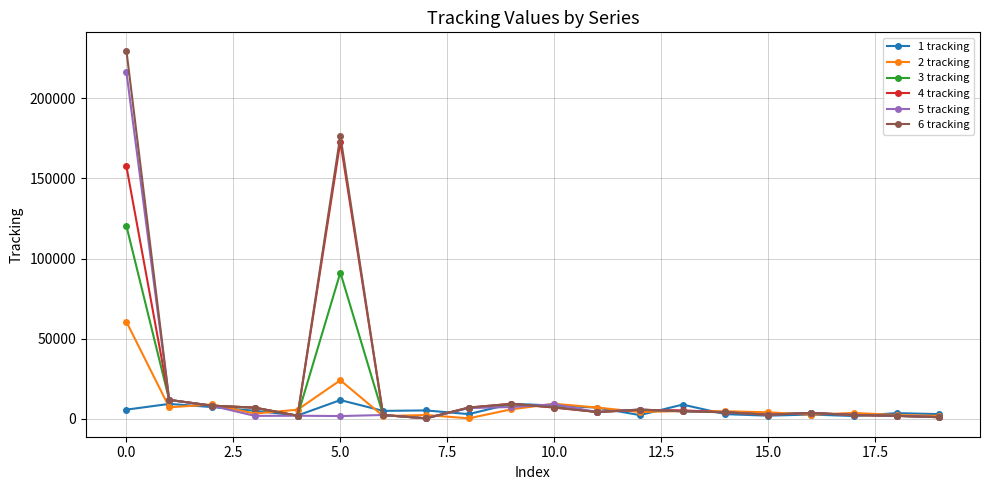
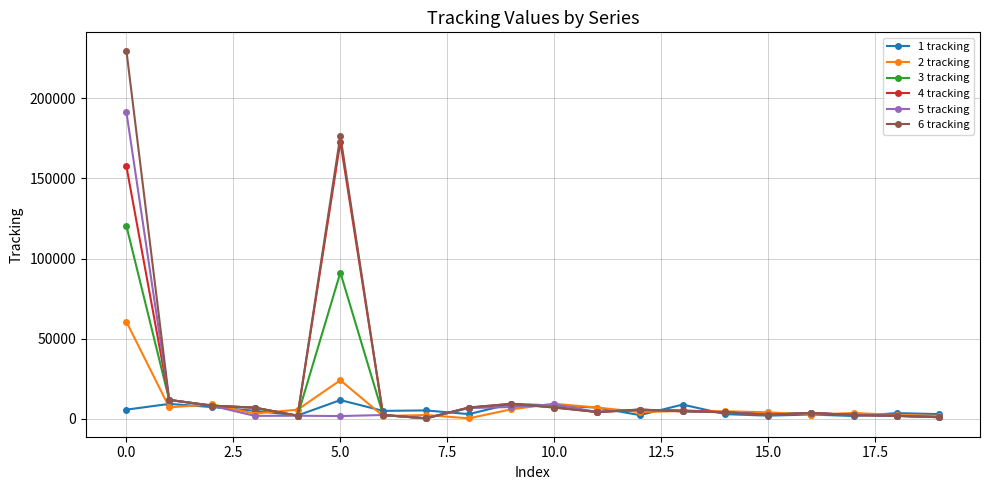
  {
    "1 tracking": {
      "0.0": 6000,
      "5.0": 12000
    },
    "2 tracking": {
      "0.0": 61000,
      "5.0": 24000
    },
    "3 tracking": {
      "0.0": 120000,
      "5.0": 91000
    },
    "4 tracking": {
      "0.0": 157000,
      "5.0": 173000
    },
    "5 tracking": {
-     "0.0": 216000,
+     "0.0": 191000,
      "5.0": 2000
    },
    "6 tracking": {
      "0.0": 230000,
      "5.0": 177000
    }
  }
